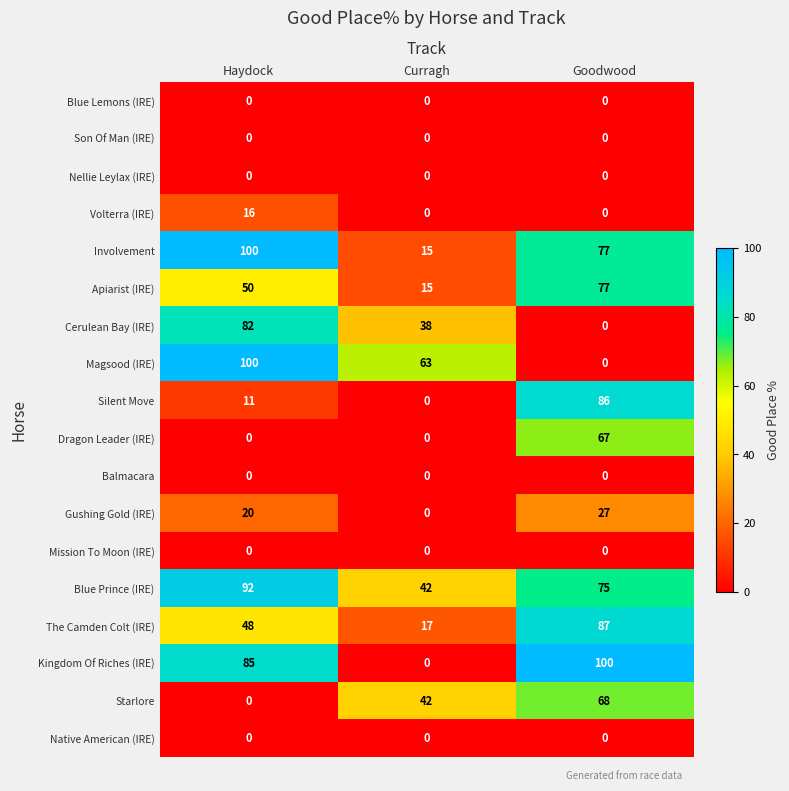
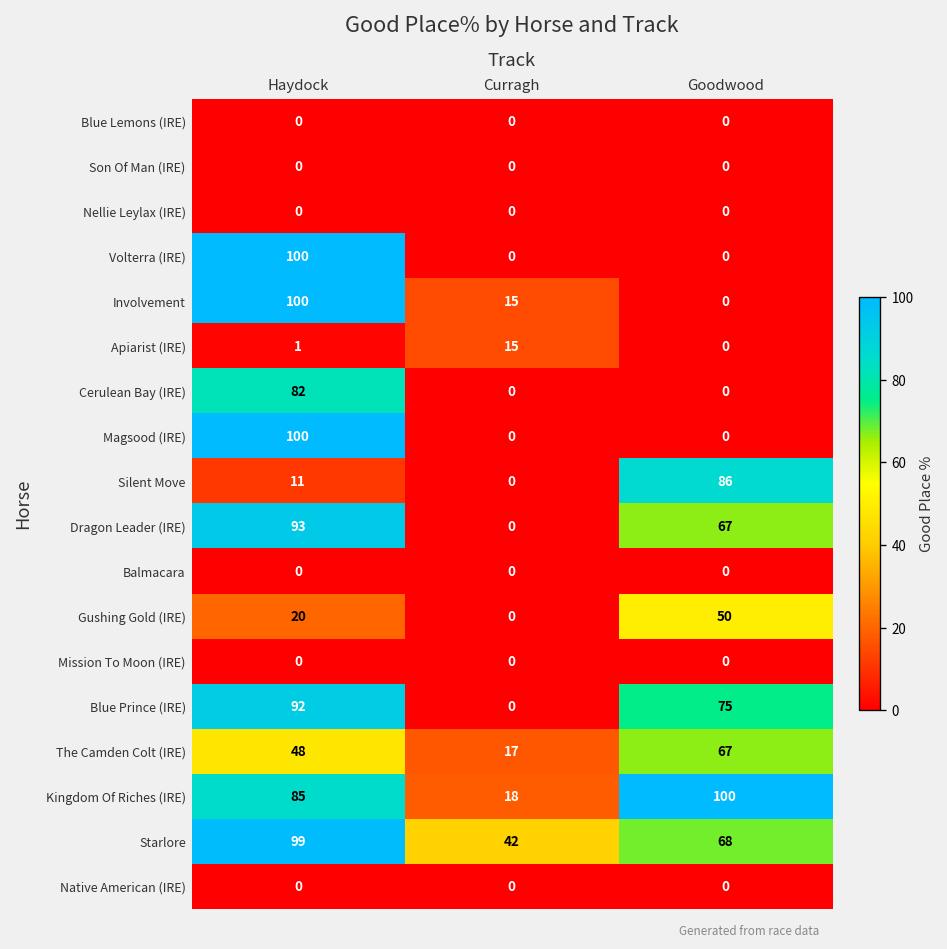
  {
    "Blue Lemons (IRE)": {
      "Haydock": 0,
      "Curragh": 0,
      "Goodwood": 0
    },
    "Son Of Man (IRE)": {
      "Haydock": 0,
      "Curragh": 0,
      "Goodwood": 0
    },
    "Nellie Leylax (IRE)": {
      "Haydock": 0,
      "Curragh": 0,
      "Goodwood": 0
    },
    "Volterra (IRE)": {
-     "Haydock": 16,
+     "Haydock": 100,
      "Curragh": 0,
      "Goodwood": 0
    },
    "Involvement": {
      "Haydock": 100,
      "Curragh": 15,
-     "Goodwood": 77
+     "Goodwood": 0
    },
    "Apiarist (IRE)": {
-     "Haydock": 50,
+     "Haydock": 1,
      "Curragh": 15,
-     "Goodwood": 77
+     "Goodwood": 0
    },
    "Cerulean Bay (IRE)": {
      "Haydock": 82,
-     "Curragh": 38,
+     "Curragh": 0,
      "Goodwood": 0
    },
    "Magsood (IRE)": {
      "Haydock": 100,
-     "Curragh": 63,
+     "Curragh": 0,
      "Goodwood": 0
    },
    "Silent Move": {
      "Haydock": 11,
      "Curragh": 0,
      "Goodwood": 86
    },
    "Dragon Leader (IRE)": {
-     "Haydock": 0,
+     "Haydock": 93,
      "Curragh": 0,
      "Goodwood": 67
    },
    "Balmacara": {
      "Haydock": 0,
      "Curragh": 0,
      "Goodwood": 0
    },
    "Gushing Gold (IRE)": {
      "Haydock": 20,
      "Curragh": 0,
-     "Goodwood": 27
+     "Goodwood": 50
    },
    "Mission To Moon (IRE)": {
      "Haydock": 0,
      "Curragh": 0,
      "Goodwood": 0
    },
    "Blue Prince (IRE)": {
      "Haydock": 92,
-     "Curragh": 42,
+     "Curragh": 0,
      "Goodwood": 75
    },
    "The Camden Colt (IRE)": {
      "Haydock": 48,
      "Curragh": 17,
-     "Goodwood": 87
+     "Goodwood": 67
    },
    "Kingdom Of Riches (IRE)": {
      "Haydock": 85,
-     "Curragh": 0,
+     "Curragh": 18,
      "Goodwood": 100
    },
    "Starlore": {
-     "Haydock": 0,
+     "Haydock": 99,
      "Curragh": 42,
      "Goodwood": 68
    },
    "Native American (IRE)": {
      "Haydock": 0,
      "Curragh": 0,
      "Goodwood": 0
    }
  }
